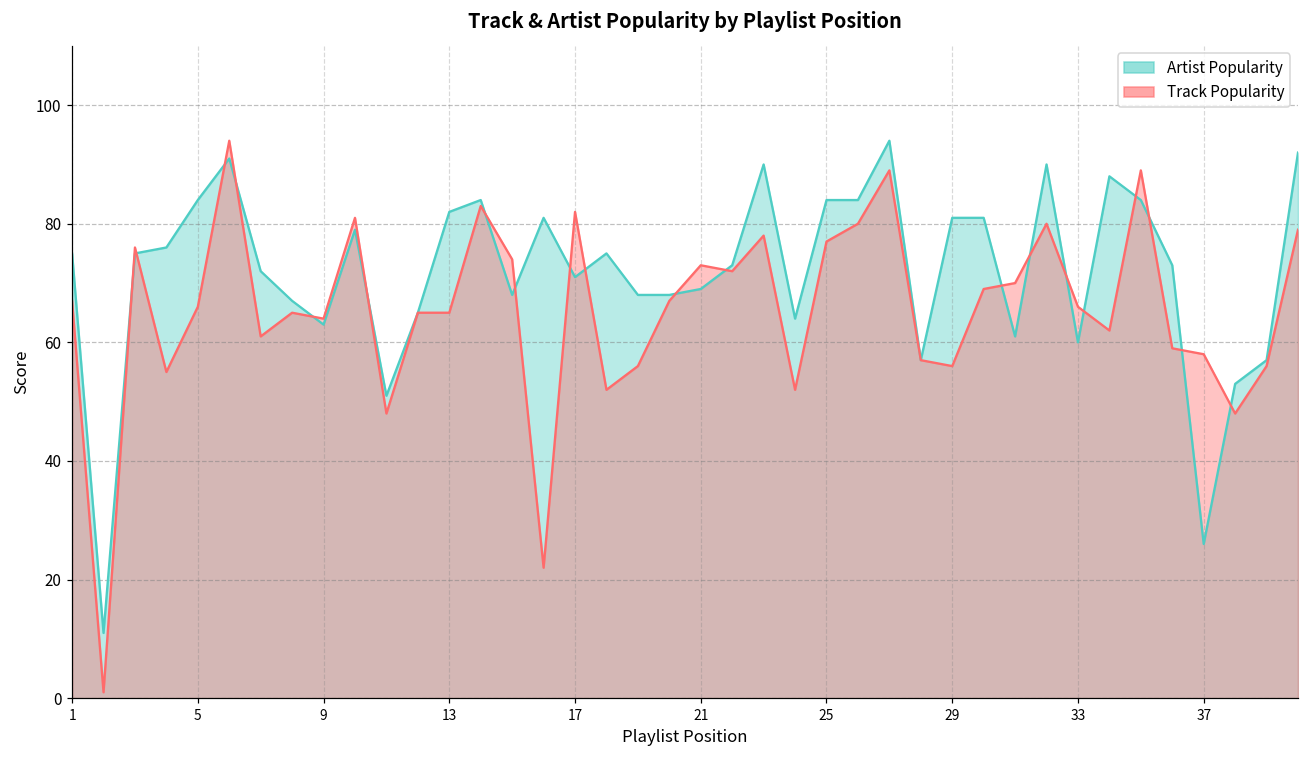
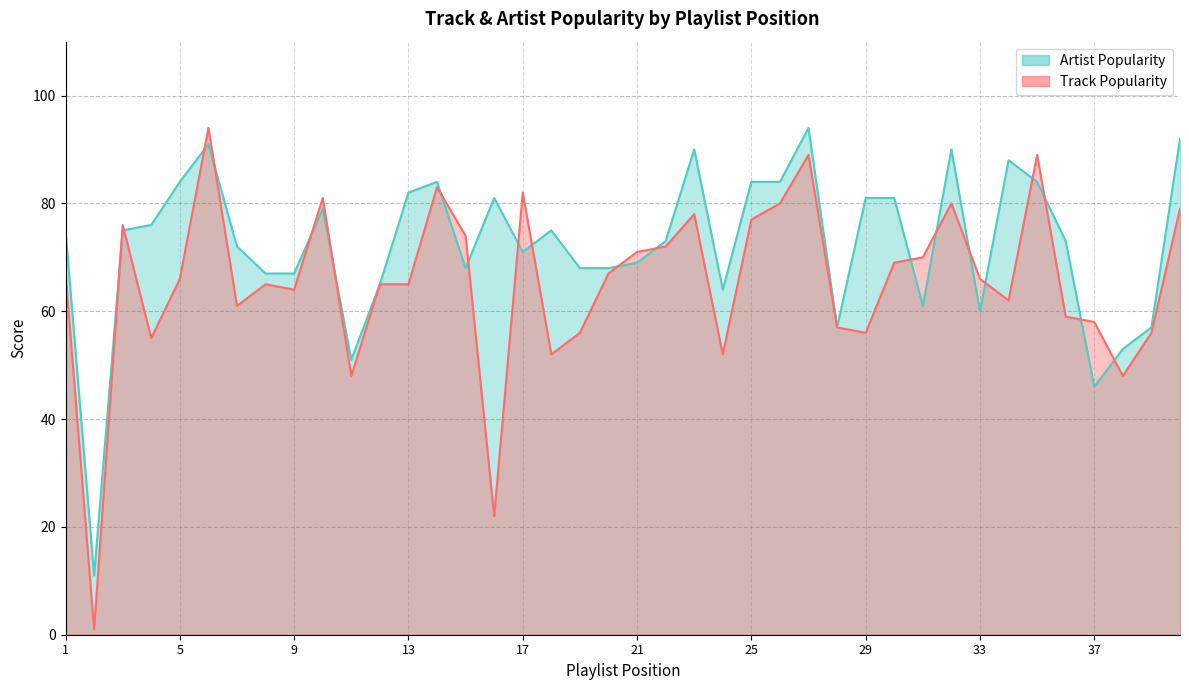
  {
    "Artist Popularity": {
      "1": 75,
      "5": 84,
-     "9": 63,
+     "9": 67,
      "13": 82,
      "17": 71,
      "21": 69,
      "25": 84,
      "29": 81,
      "33": 60,
-     "37": 26
+     "37": 46
    },
    "Track Popularity": {
      "1": 67,
      "5": 66,
      "9": 64,
      "13": 65,
      "17": 82,
-     "21": 73,
+     "21": 71,
      "25": 77,
      "29": 56,
      "33": 66,
      "37": 58
    }
  }
